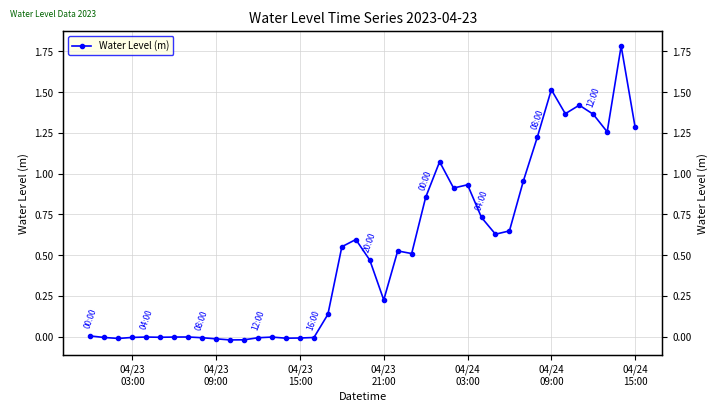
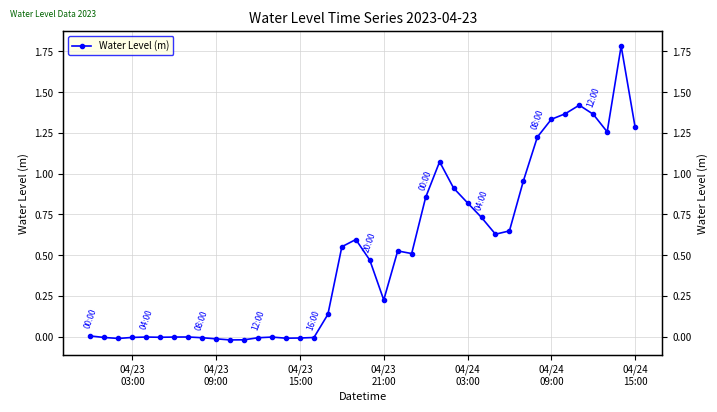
  {
    "04/23 21:00": 0.23,
-   "04/24 03:00": 0.93,
-   "04/24 09:00": 1.52,
+   "04/24 03:00": 0.82,
+   "04/24 09:00": 1.33,
    "04/24 15:00": 1.29
  }
